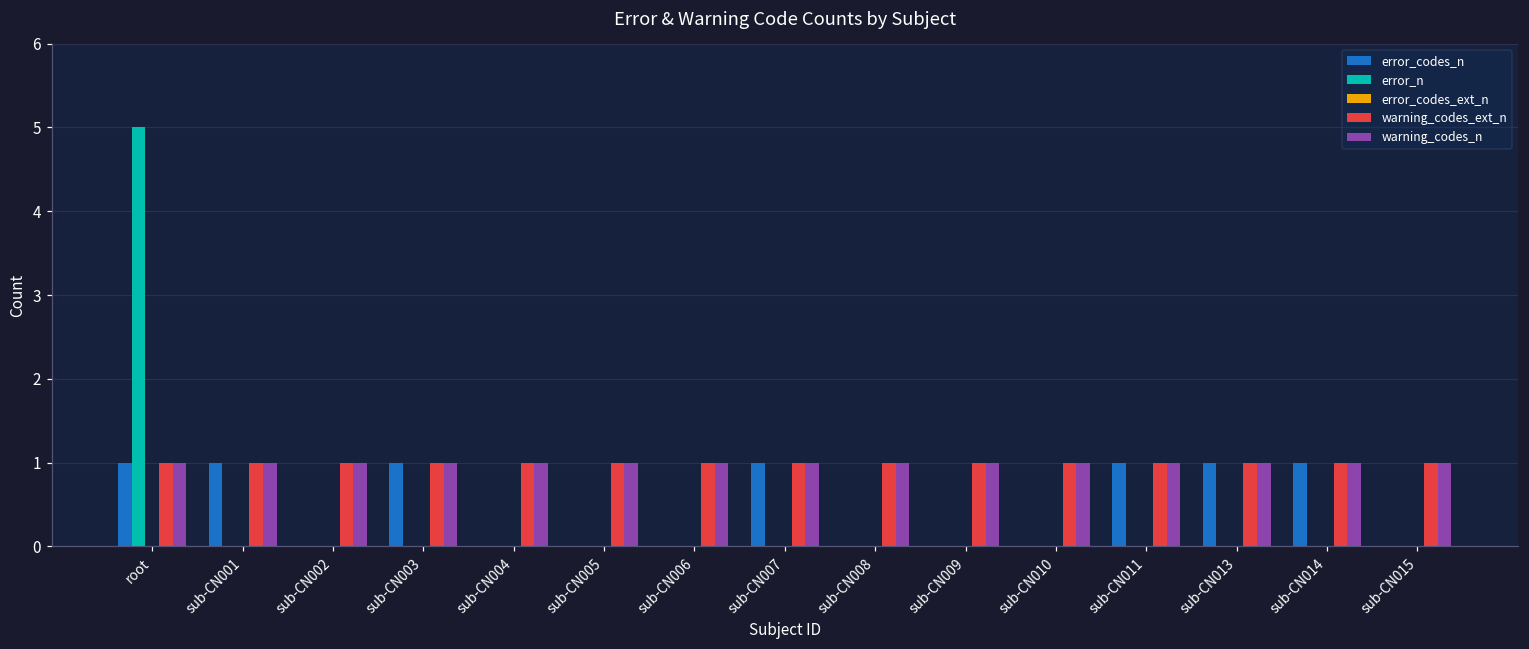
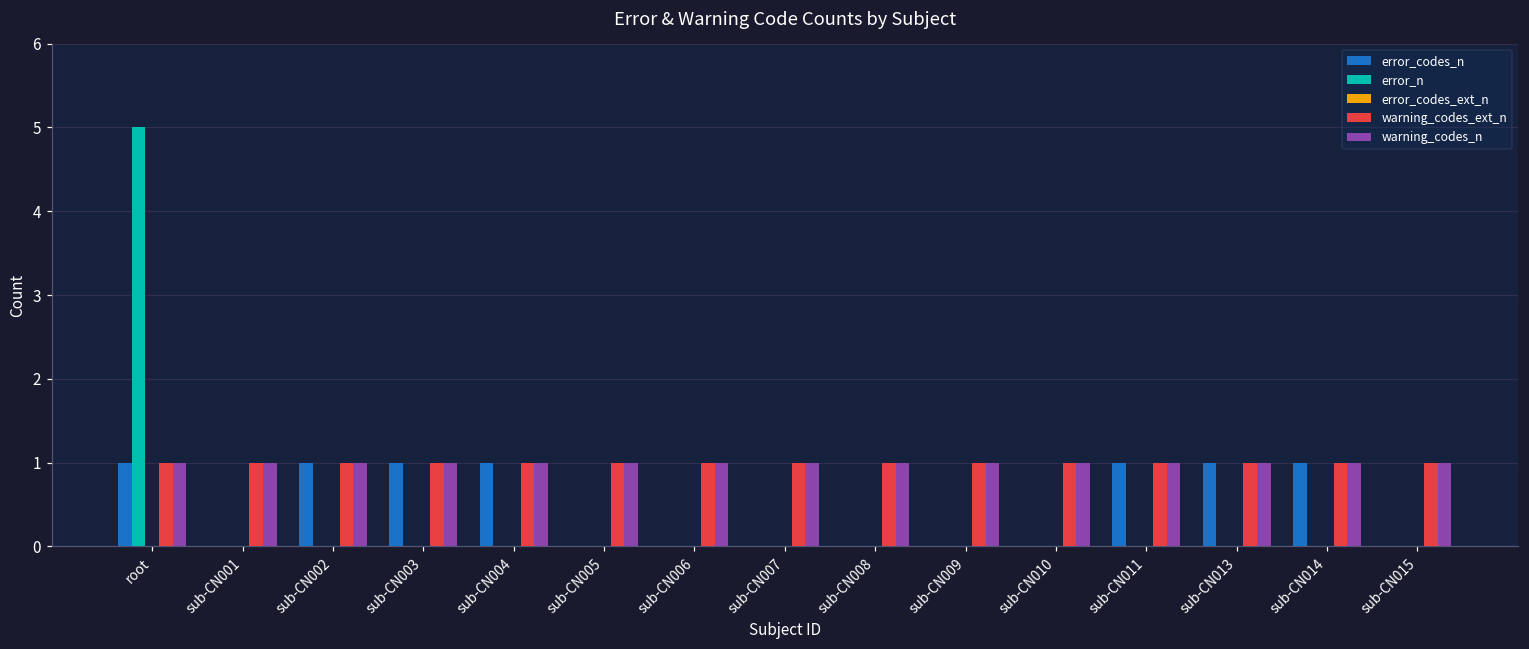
  {
    "error_codes_n": {
      "root": 1,
-     "sub-CN001": 1,
-     "sub-CN002": 0,
+     "sub-CN001": 0,
+     "sub-CN002": 1,
      "sub-CN003": 1,
-     "sub-CN004": 0,
+     "sub-CN004": 1,
      "sub-CN005": 0,
      "sub-CN006": 0,
-     "sub-CN007": 1,
+     "sub-CN007": 0,
      "sub-CN008": 0,
      "sub-CN009": 0,
      "sub-CN010": 0,
      "sub-CN011": 1,
      "sub-CN013": 1,
      "sub-CN014": 1,
      "sub-CN015": 0
    },
    "error_n": {
      "root": 5,
      "sub-CN001": 0,
      "sub-CN002": 0,
      "sub-CN003": 0,
      "sub-CN004": 0,
      "sub-CN005": 0,
      "sub-CN006": 0,
      "sub-CN007": 0,
      "sub-CN008": 0,
      "sub-CN009": 0,
      "sub-CN010": 0,
      "sub-CN011": 0,
      "sub-CN013": 0,
      "sub-CN014": 0,
      "sub-CN015": 0
    },
    "error_codes_ext_n": {
      "root": 0,
      "sub-CN001": 0,
      "sub-CN002": 0,
      "sub-CN003": 0,
      "sub-CN004": 0,
      "sub-CN005": 0,
      "sub-CN006": 0,
      "sub-CN007": 0,
      "sub-CN008": 0,
      "sub-CN009": 0,
      "sub-CN010": 0,
      "sub-CN011": 0,
      "sub-CN013": 0,
      "sub-CN014": 0,
      "sub-CN015": 0
    },
    "warning_codes_ext_n": {
      "root": 1,
      "sub-CN001": 1,
      "sub-CN002": 1,
      "sub-CN003": 1,
      "sub-CN004": 1,
      "sub-CN005": 1,
      "sub-CN006": 1,
      "sub-CN007": 1,
      "sub-CN008": 1,
      "sub-CN009": 1,
      "sub-CN010": 1,
      "sub-CN011": 1,
      "sub-CN013": 1,
      "sub-CN014": 1,
      "sub-CN015": 1
    },
    "warning_codes_n": {
      "root": 1,
      "sub-CN001": 1,
      "sub-CN002": 1,
      "sub-CN003": 1,
      "sub-CN004": 1,
      "sub-CN005": 1,
      "sub-CN006": 1,
      "sub-CN007": 1,
      "sub-CN008": 1,
      "sub-CN009": 1,
      "sub-CN010": 1,
      "sub-CN011": 1,
      "sub-CN013": 1,
      "sub-CN014": 1,
      "sub-CN015": 1
    }
  }
